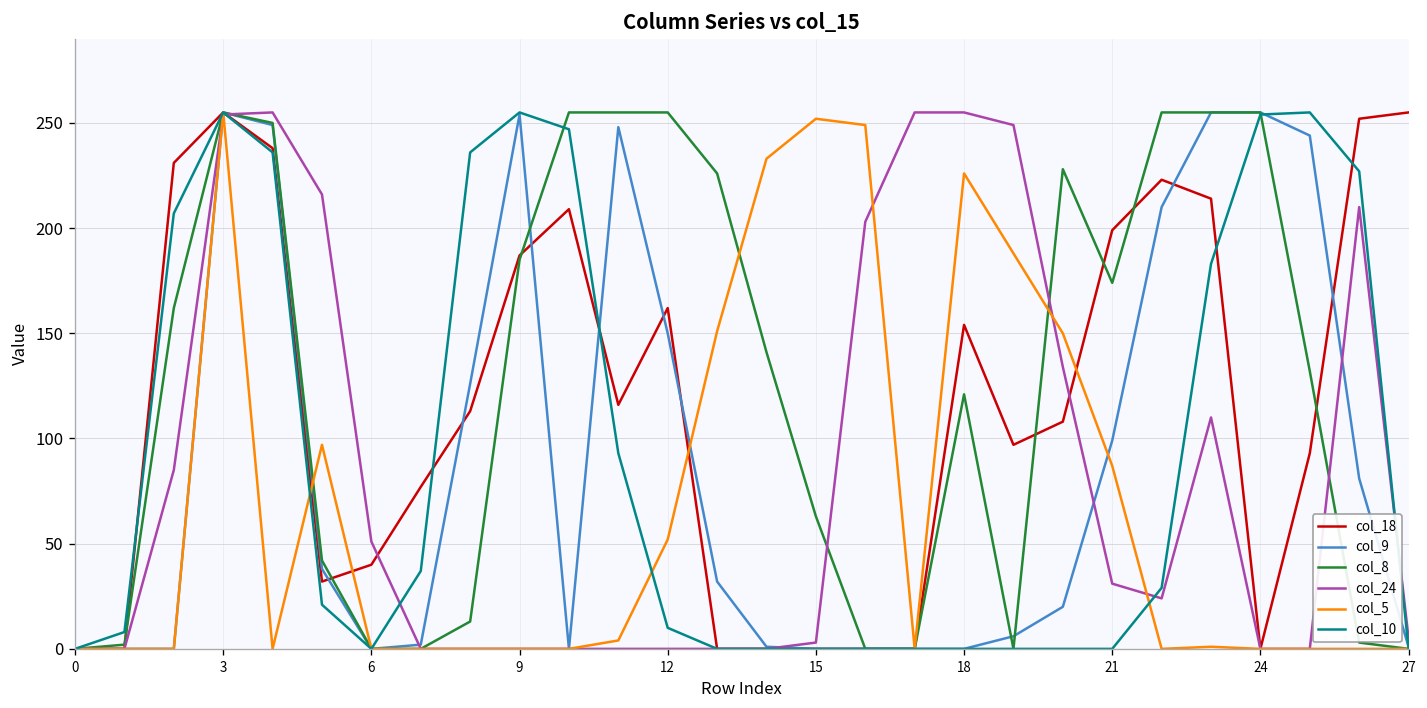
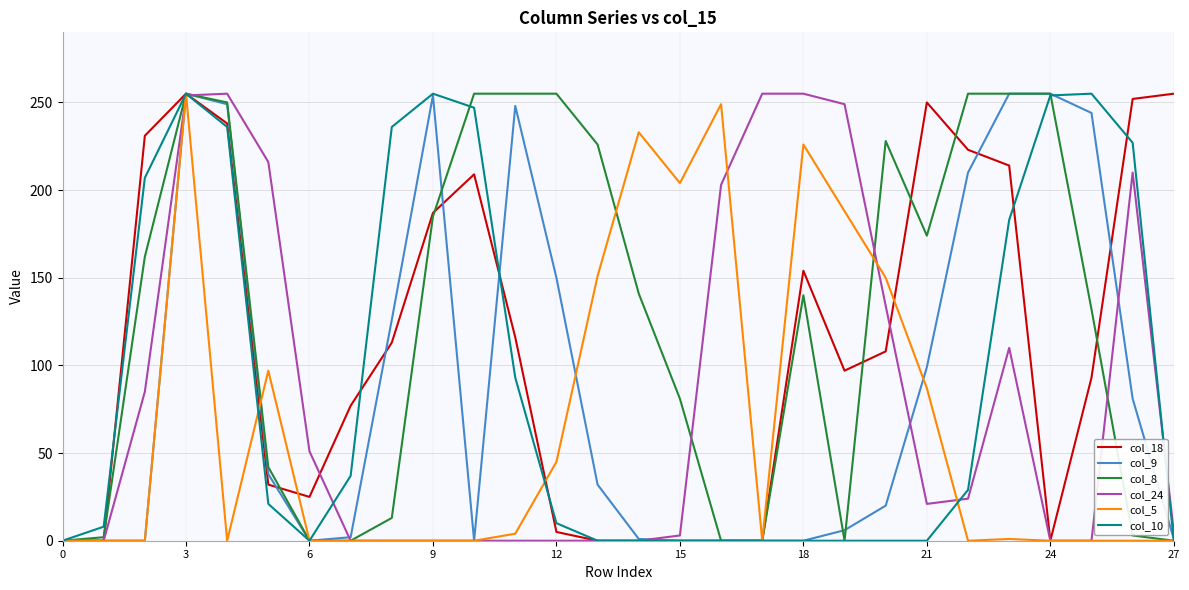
  {
    "col_18": {
-     "6": 40,
+     "6": 25,
      "9": 187,
-     "12": 162,
+     "12": 5,
      "18": 154,
-     "21": 199,
+     "21": 250,
      "27": 255
    },
    "col_9": {
      "12": 150,
      "21": 99
    },
    "col_8": {
      "9": 185,
      "12": 255,
-     "15": 63,
-     "18": 121,
+     "15": 81,
+     "18": 140,
      "21": 174
    },
    "col_24": {
      "6": 51,
      "12": 0,
      "15": 3,
      "18": 255,
-     "21": 31,
+     "21": 21,
      "27": 5
    },
    "col_5": {
-     "12": 52,
-     "15": 252,
+     "12": 45,
+     "15": 204,
      "18": 226,
      "21": 87
    },
    "col_10": {
      "12": 10,
      "21": 0
    }
  }
